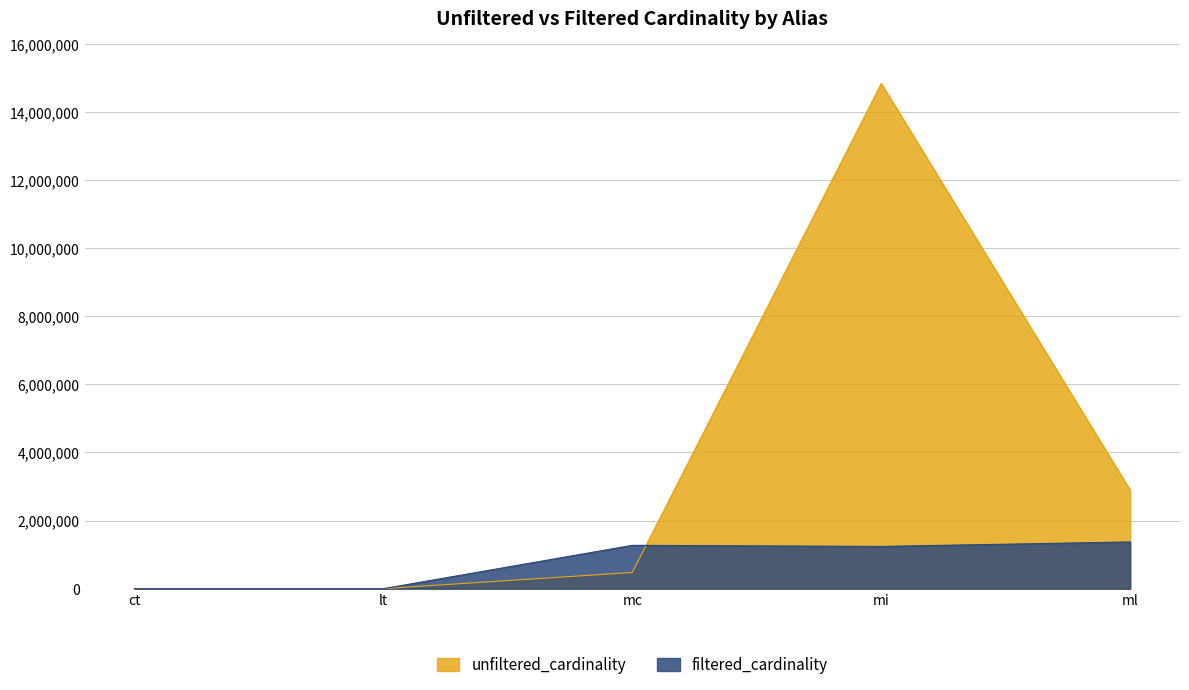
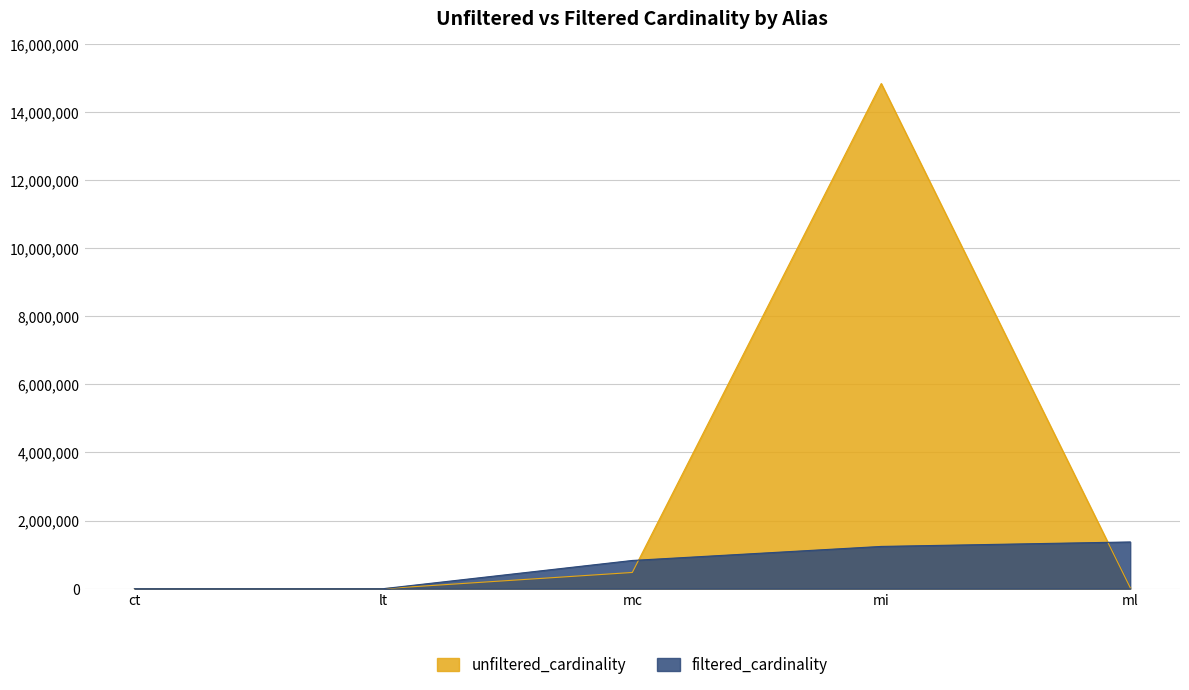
  {
    "unfiltered_cardinality": {
      "mc": "500,000",
      "mi": "14,800,000",
-     "ml": "2,900,000"
+     "ml": "0"
    },
    "filtered_cardinality": {
-     "mc": "1,300,000",
+     "mc": "800,000",
      "mi": "1,200,000",
      "ml": "1,400,000"
    }
  }
